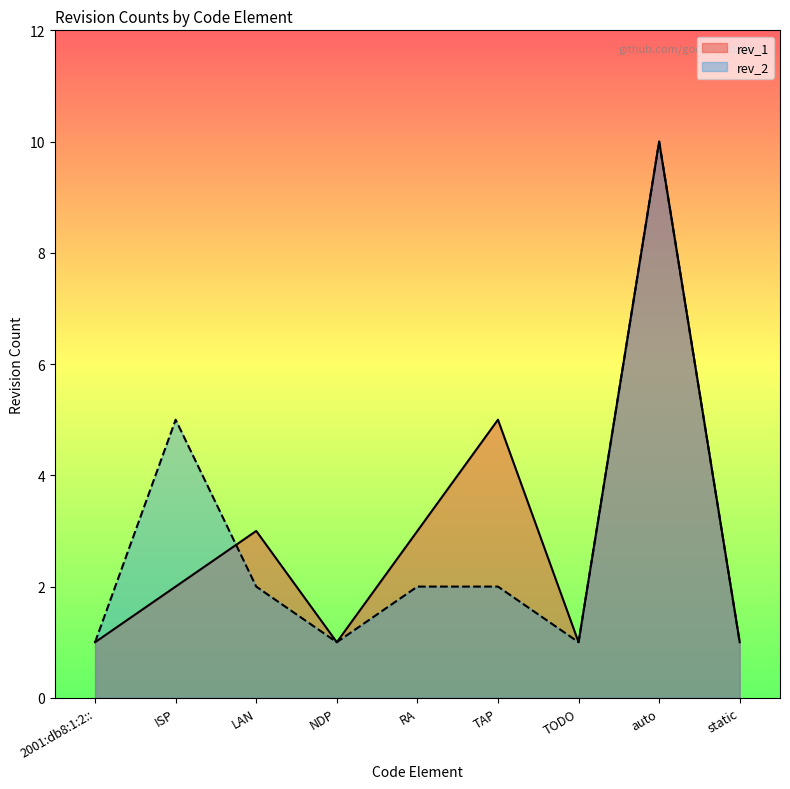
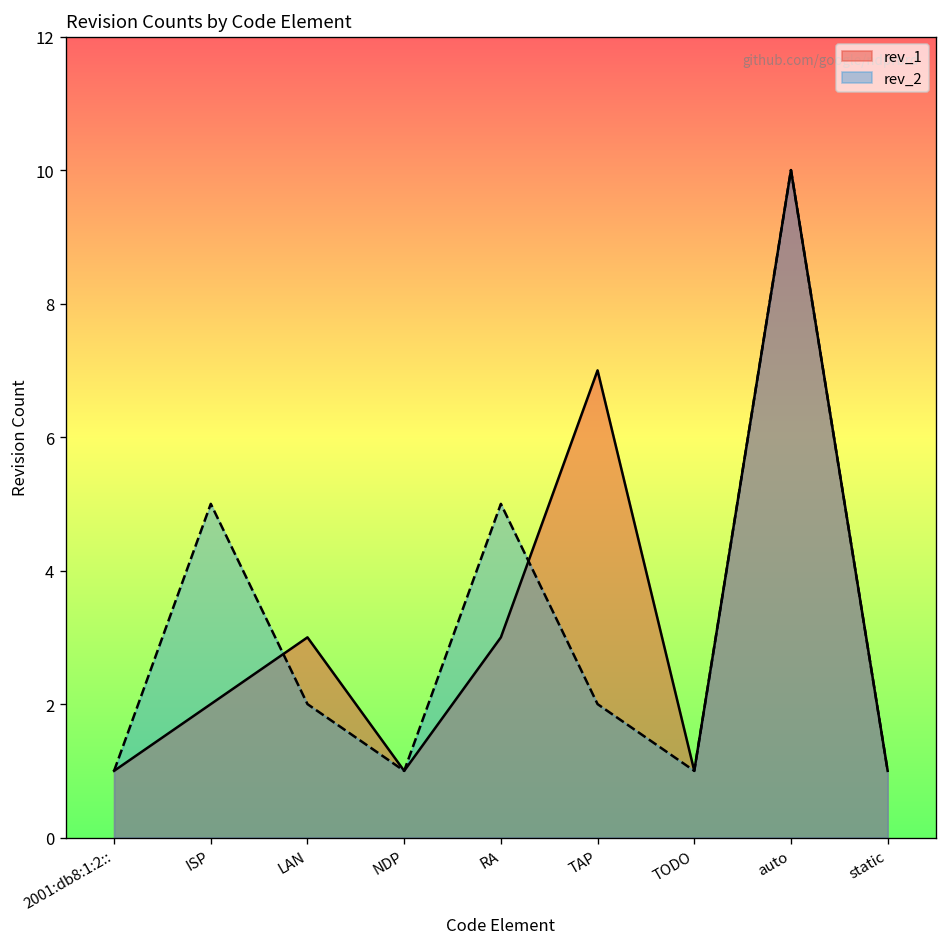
  {
    "rev_1": {
      "ISP": 2,
      "LAN": 3,
      "RA": 3,
-     "TAP": 5
+     "TAP": 7
    },
    "rev_2": {
      "ISP": 5,
      "LAN": 2,
-     "RA": 2,
+     "RA": 5,
      "TAP": 2
    }
  }
